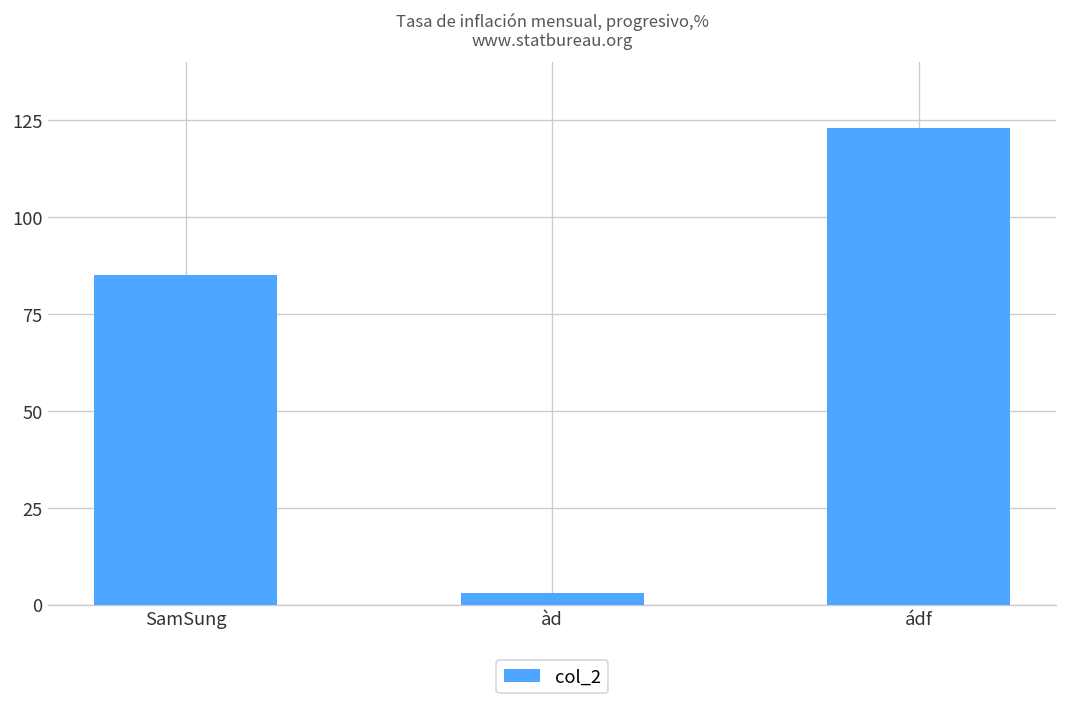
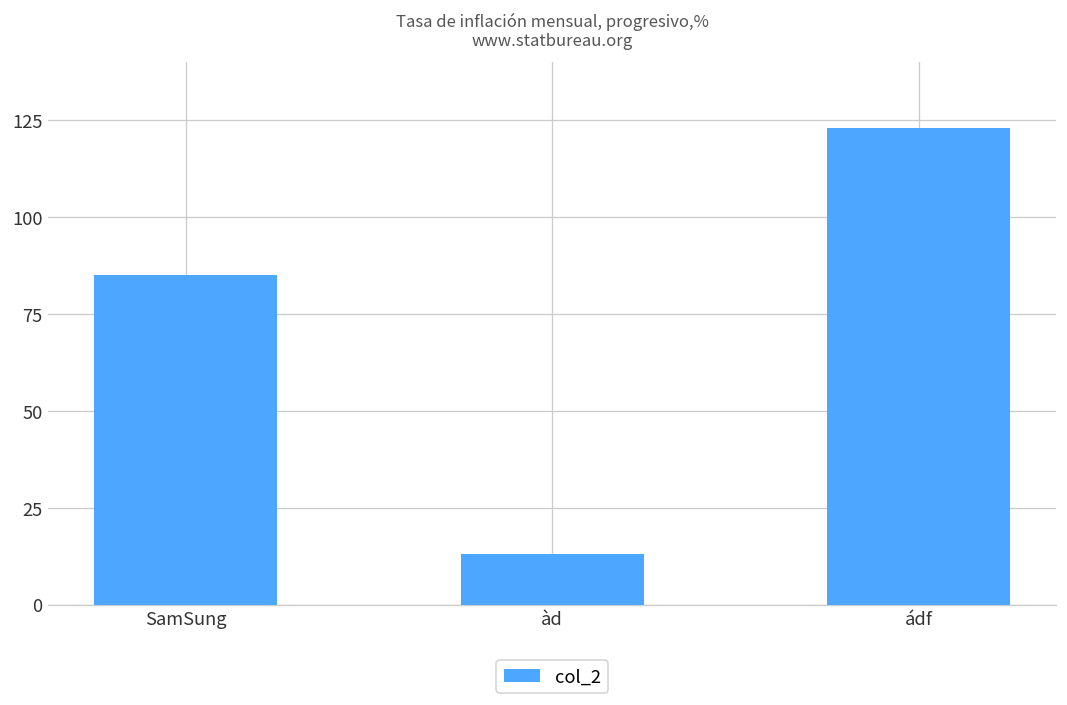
  {
    "SamSung": 85,
-   "àd": 3,
+   "àd": 13,
    "ádf": 123
  }
